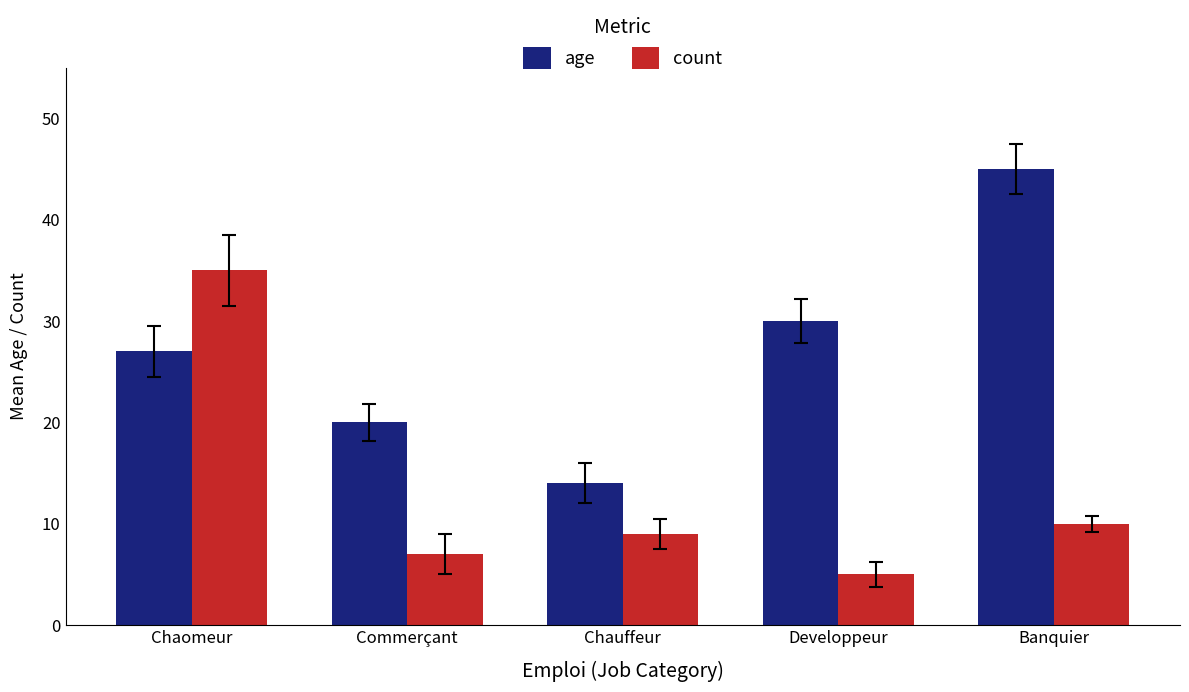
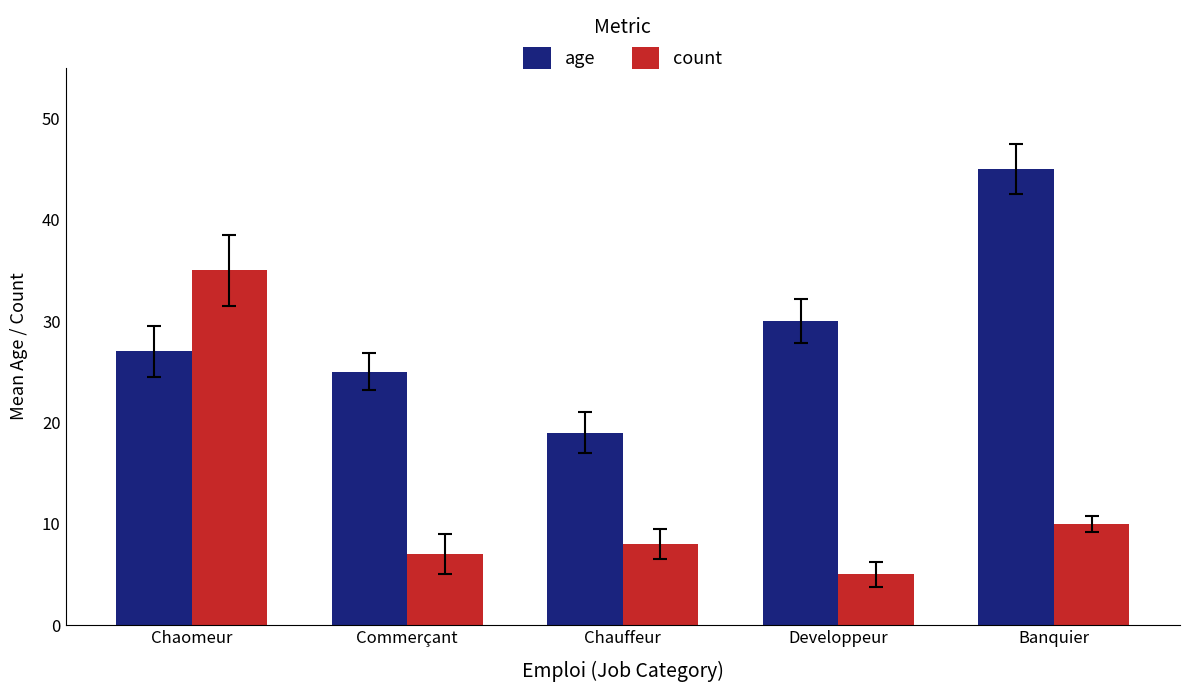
  {
    "age": {
      "Chaomeur": 27,
-     "Commerçant": 20,
-     "Chauffeur": 14,
+     "Commerçant": 25,
+     "Chauffeur": 19,
      "Developpeur": 30,
      "Banquier": 45
    },
    "count": {
      "Chaomeur": 35,
      "Commerçant": 7,
-     "Chauffeur": 9,
+     "Chauffeur": 8,
      "Developpeur": 5,
      "Banquier": 10
    }
  }
